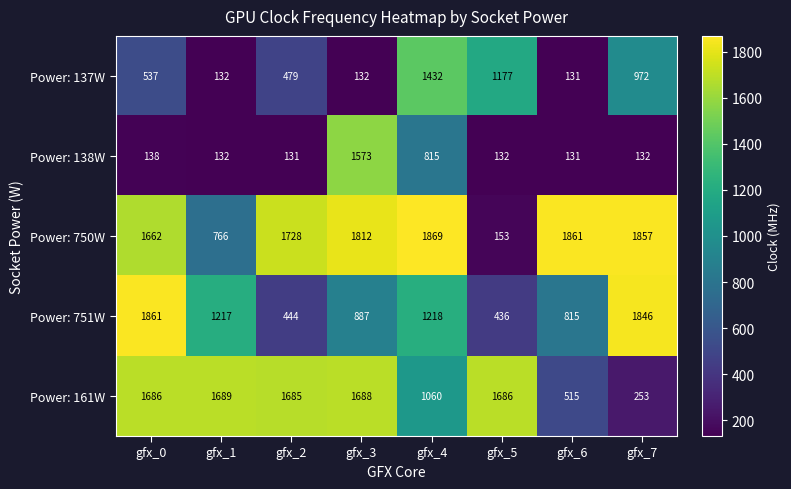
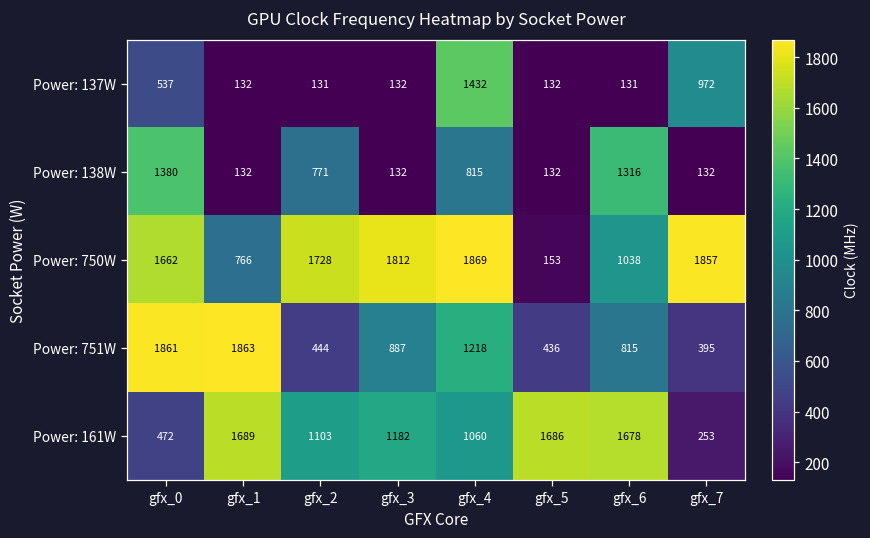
  {
    "Power: 137W": {
      "gfx_0": 537,
      "gfx_1": 132,
-     "gfx_2": 479,
+     "gfx_2": 131,
      "gfx_3": 132,
      "gfx_4": 1432,
-     "gfx_5": 1177,
+     "gfx_5": 132,
      "gfx_6": 131,
      "gfx_7": 972
    },
    "Power: 138W": {
-     "gfx_0": 138,
+     "gfx_0": 1380,
      "gfx_1": 132,
-     "gfx_2": 131,
-     "gfx_3": 1573,
+     "gfx_2": 771,
+     "gfx_3": 132,
      "gfx_4": 815,
      "gfx_5": 132,
-     "gfx_6": 131,
+     "gfx_6": 1316,
      "gfx_7": 132
    },
    "Power: 750W": {
      "gfx_0": 1662,
      "gfx_1": 766,
      "gfx_2": 1728,
      "gfx_3": 1812,
      "gfx_4": 1869,
      "gfx_5": 153,
-     "gfx_6": 1861,
+     "gfx_6": 1038,
      "gfx_7": 1857
    },
    "Power: 751W": {
      "gfx_0": 1861,
-     "gfx_1": 1217,
+     "gfx_1": 1863,
      "gfx_2": 444,
      "gfx_3": 887,
      "gfx_4": 1218,
      "gfx_5": 436,
      "gfx_6": 815,
-     "gfx_7": 1846
+     "gfx_7": 395
    },
    "Power: 161W": {
-     "gfx_0": 1686,
+     "gfx_0": 472,
      "gfx_1": 1689,
-     "gfx_2": 1685,
-     "gfx_3": 1688,
+     "gfx_2": 1103,
+     "gfx_3": 1182,
      "gfx_4": 1060,
      "gfx_5": 1686,
-     "gfx_6": 515,
+     "gfx_6": 1678,
      "gfx_7": 253
    }
  }
